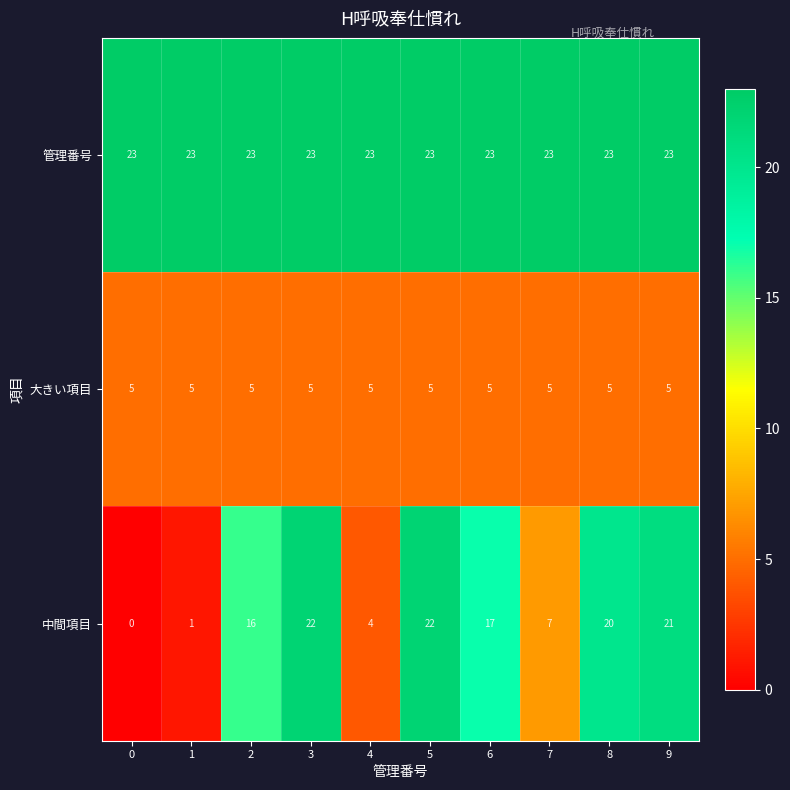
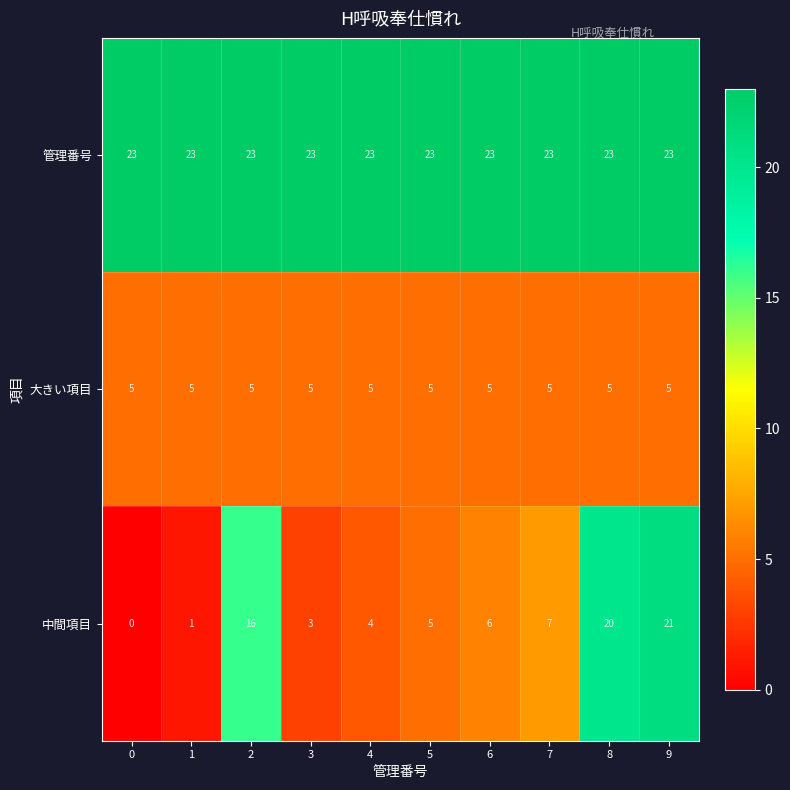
  {
    "管理番号": {
      "0": 23,
      "1": 23,
      "2": 23,
      "3": 23,
      "4": 23,
      "5": 23,
      "6": 23,
      "7": 23,
      "8": 23,
      "9": 23
    },
    "大きい項目": {
      "0": 5,
      "1": 5,
      "2": 5,
      "3": 5,
      "4": 5,
      "5": 5,
      "6": 5,
      "7": 5,
      "8": 5,
      "9": 5
    },
    "中間項目": {
      "0": 0,
      "1": 1,
      "2": 16,
-     "3": 22,
+     "3": 3,
      "4": 4,
-     "5": 22,
-     "6": 17,
+     "5": 5,
+     "6": 6,
      "7": 7,
      "8": 20,
      "9": 21
    }
  }
